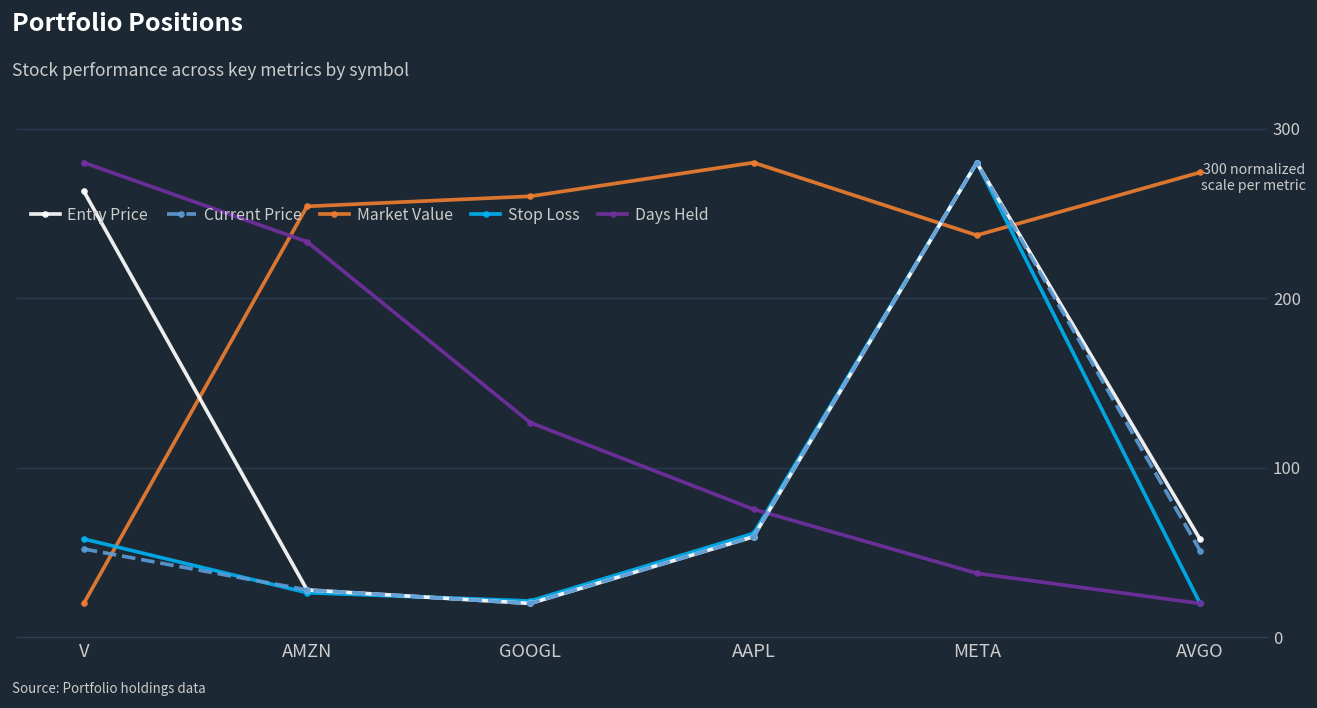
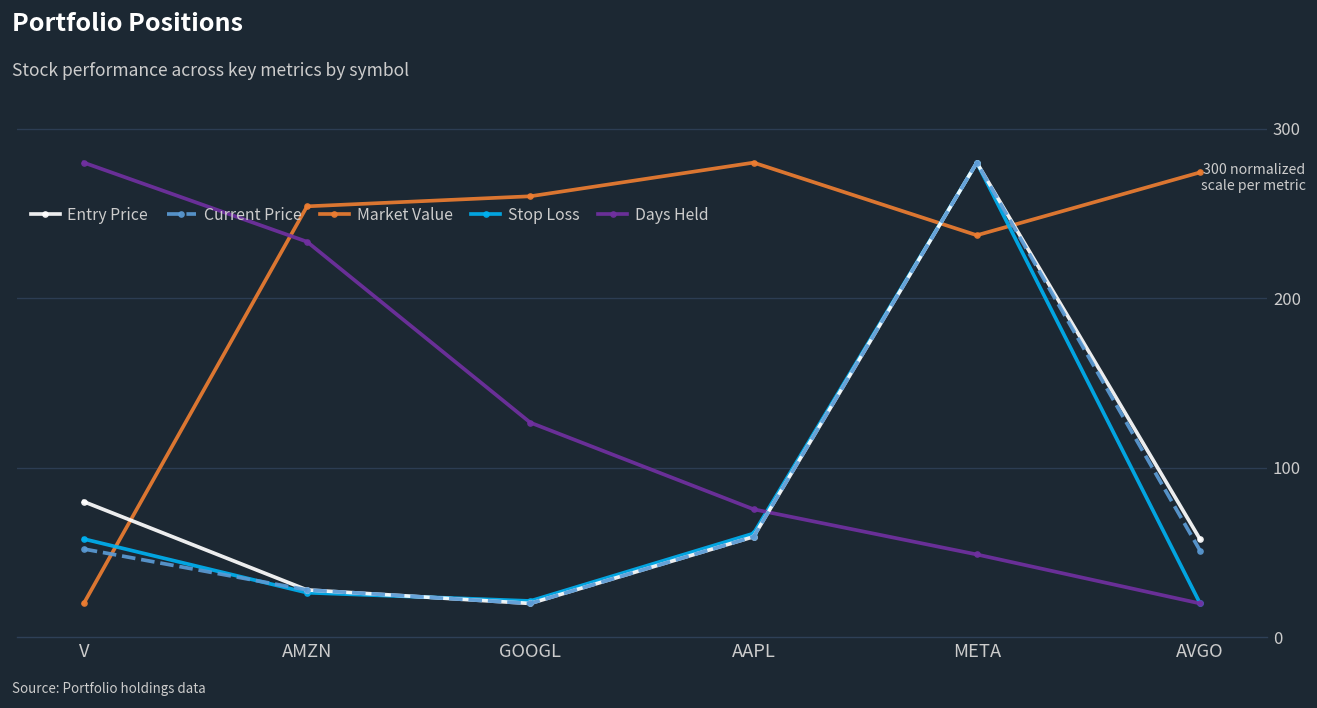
  {
    "Entry Price": {
-     "V": 263,
+     "V": 80,
      "AVGO": 58
    },
    "Current Price": {
      "V": 52,
      "AVGO": 51
    },
    "Market Value": {
      "V": 20,
      "AMZN": 254,
      "GOOGL": 260,
      "AAPL": 280,
      "META": 237,
      "AVGO": 274
    },
    "Stop Loss": {
      "V": 58,
      "AAPL": 61
    },
    "Days Held": {
      "V": 280,
      "AMZN": 233,
      "GOOGL": 127,
      "AAPL": 76,
-     "META": 38
+     "META": 49
    }
  }
